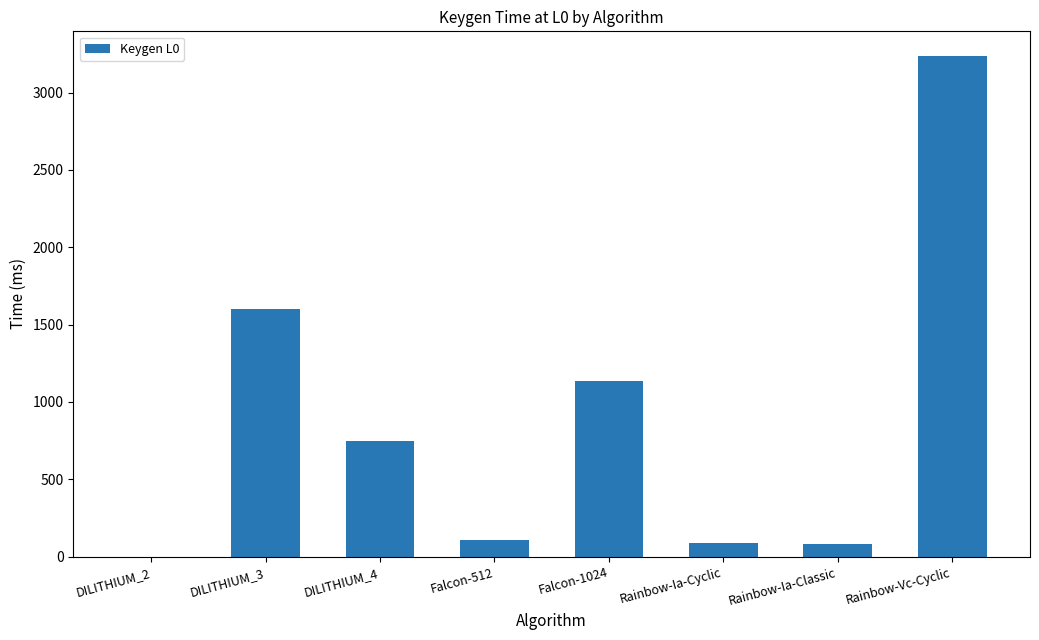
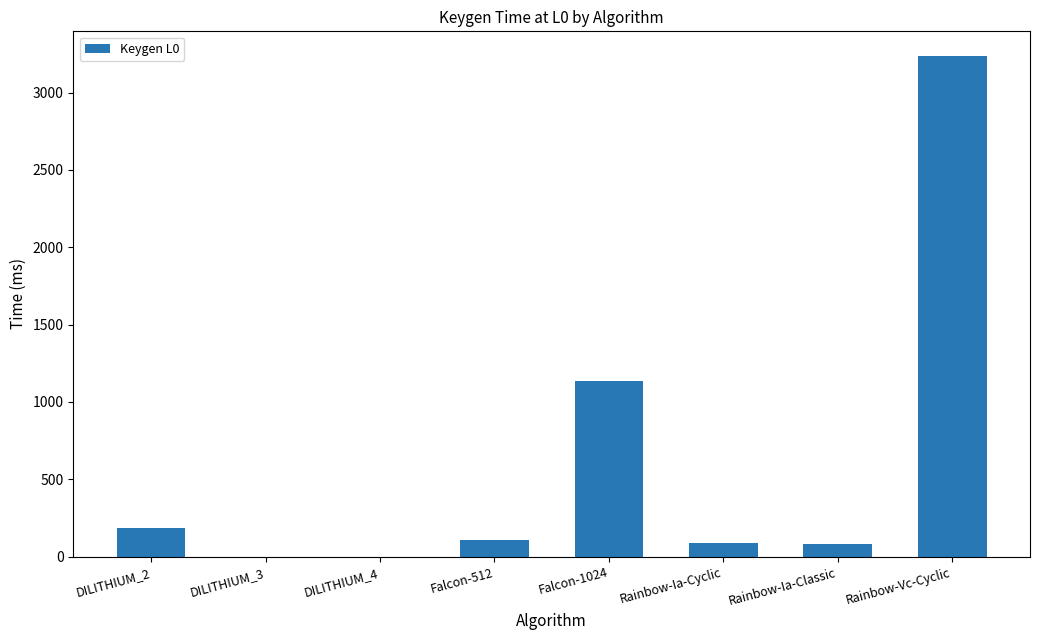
  {
-   "DILITHIUM_2": 0,
-   "DILITHIUM_3": 1600,
-   "DILITHIUM_4": 750,
+   "DILITHIUM_2": 190,
+   "DILITHIUM_3": 0,
+   "DILITHIUM_4": 0,
    "Falcon-512": 100,
    "Falcon-1024": 1130,
    "Rainbow-Ia-Cyclic": 90,
    "Rainbow-Ia-Classic": 80,
    "Rainbow-Vc-Cyclic": 3230
  }
